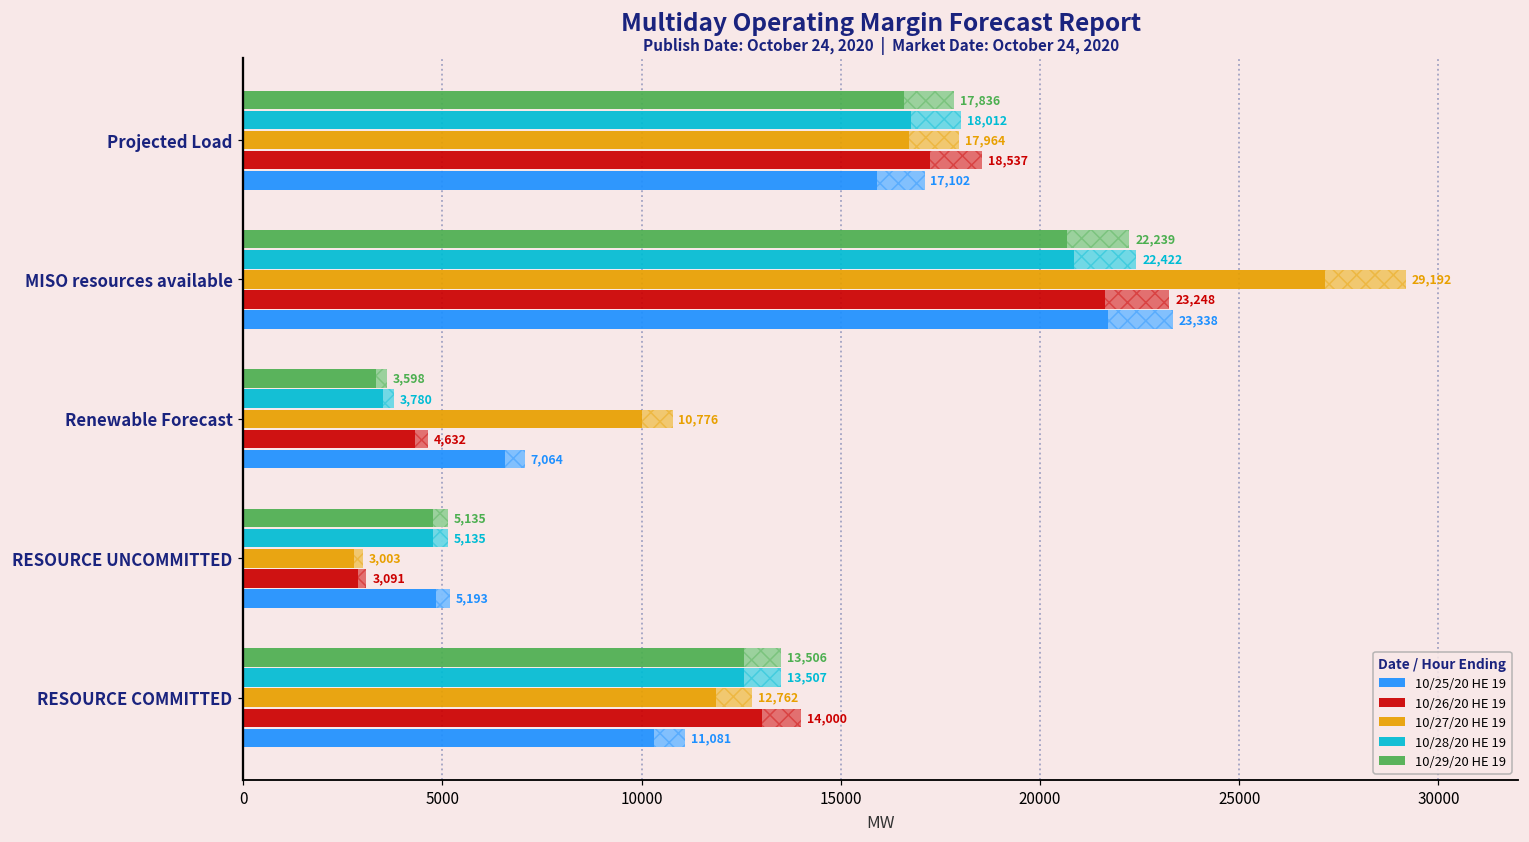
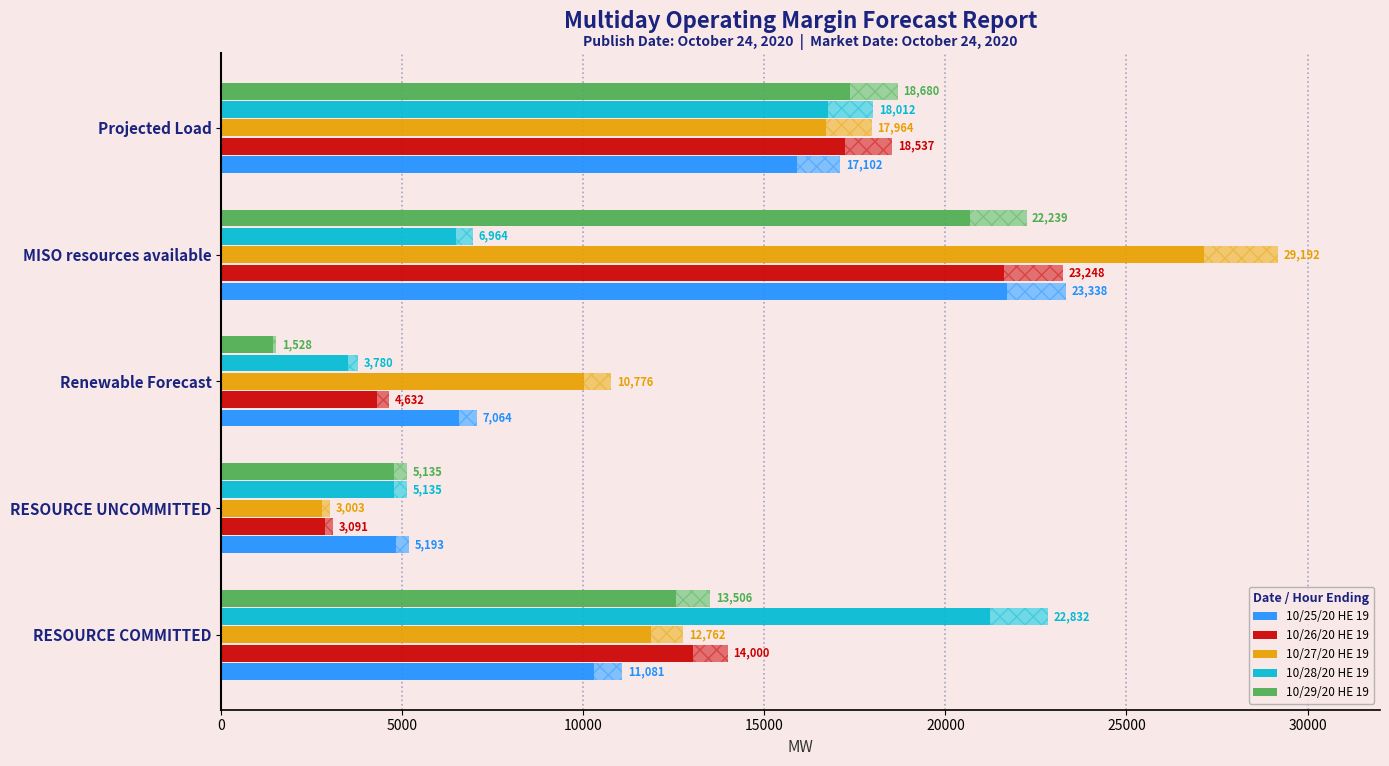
  {
    "10/25/20 HE 19": {
      "Projected Load": "17,102",
      "MISO resources available": "23,338",
      "Renewable Forecast": "7,064",
      "RESOURCE UNCOMMITTED": "5,193",
      "RESOURCE COMMITTED": "11,081"
    },
    "10/26/20 HE 19": {
      "Projected Load": "18,537",
      "MISO resources available": "23,248",
      "Renewable Forecast": "4,632",
      "RESOURCE UNCOMMITTED": "3,091",
      "RESOURCE COMMITTED": "14,000"
    },
    "10/27/20 HE 19": {
      "Projected Load": "17,964",
      "MISO resources available": "29,192",
      "Renewable Forecast": "10,776",
      "RESOURCE UNCOMMITTED": "3,003",
      "RESOURCE COMMITTED": "12,762"
    },
    "10/28/20 HE 19": {
      "Projected Load": "18,012",
-     "MISO resources available": "22,422",
+     "MISO resources available": "6,964",
      "Renewable Forecast": "3,780",
      "RESOURCE UNCOMMITTED": "5,135",
-     "RESOURCE COMMITTED": "13,507"
+     "RESOURCE COMMITTED": "22,832"
    },
    "10/29/20 HE 19": {
-     "Projected Load": "17,836",
+     "Projected Load": "18,680",
      "MISO resources available": "22,239",
-     "Renewable Forecast": "3,598",
+     "Renewable Forecast": "1,528",
      "RESOURCE UNCOMMITTED": "5,135",
      "RESOURCE COMMITTED": "13,506"
    }
  }
